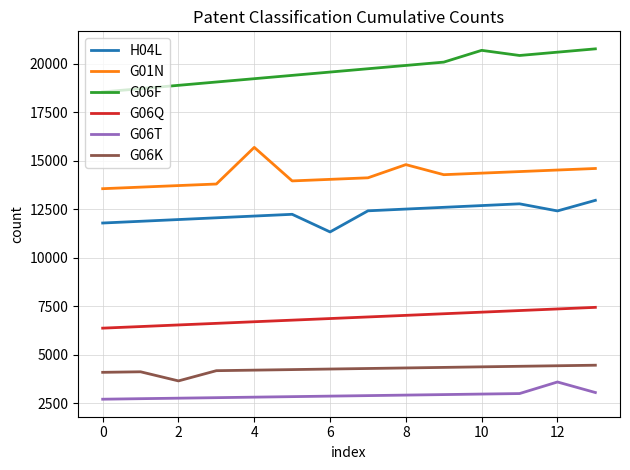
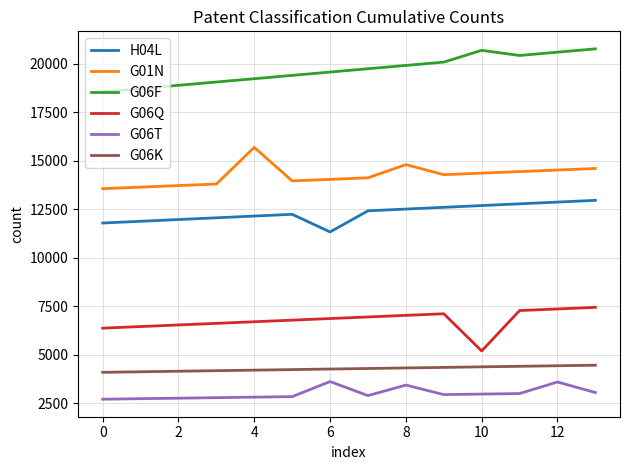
  {
    "H04L": {
      "0": 11800,
      "2": 12000,
      "4": 12100,
      "6": 11300,
      "8": 12500,
      "10": 12700,
-     "12": 12400
+     "12": 12900
    },
    "G01N": {
      "0": 13600,
      "2": 13700,
      "4": 15700,
      "6": 14000,
      "8": 14800,
      "10": 14400,
      "12": 14500
    },
    "G06F": {
      "2": 18900,
      "4": 19200,
      "6": 19600,
      "8": 19900,
      "10": 20700,
      "12": 20600
    },
    "G06Q": {
      "0": 6400,
      "2": 6500,
      "4": 6700,
      "6": 6900,
      "8": 7000,
-     "10": 7200,
+     "10": 5200,
      "12": 7400
    },
    "G06T": {
      "0": 2700,
      "2": 2800,
      "4": 2800,
-     "6": 2900,
-     "8": 2900,
+     "6": 3600,
+     "8": 3400,
      "10": 3000,
      "12": 3600
    },
    "G06K": {
      "0": 4100,
-     "2": 3600,
+     "2": 4100,
      "4": 4200,
      "6": 4300,
      "8": 4300,
      "10": 4400,
      "12": 4400
    }
  }
